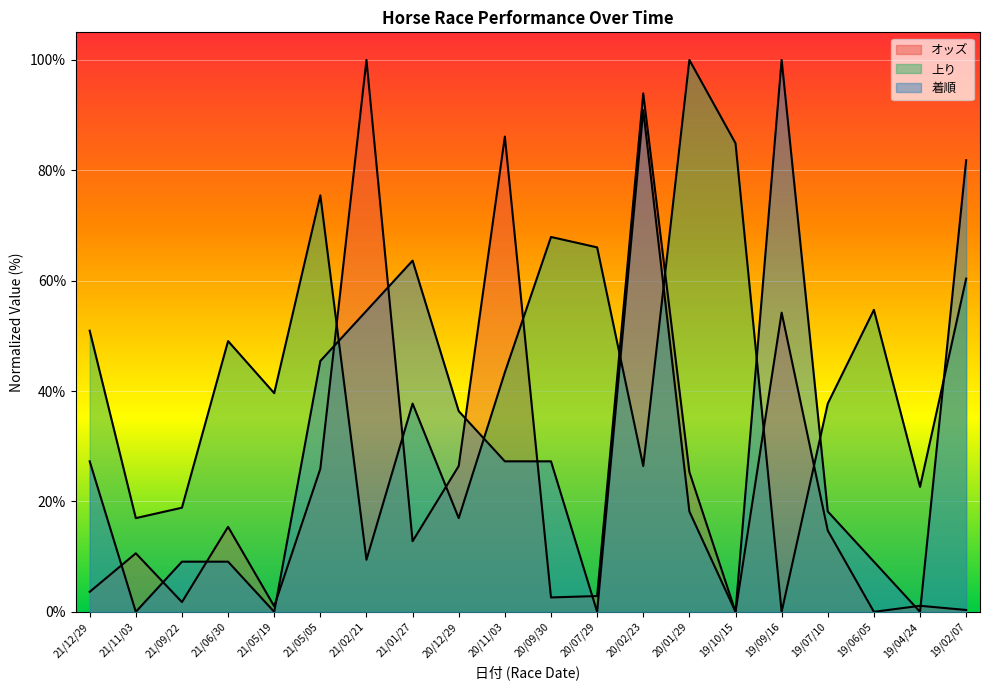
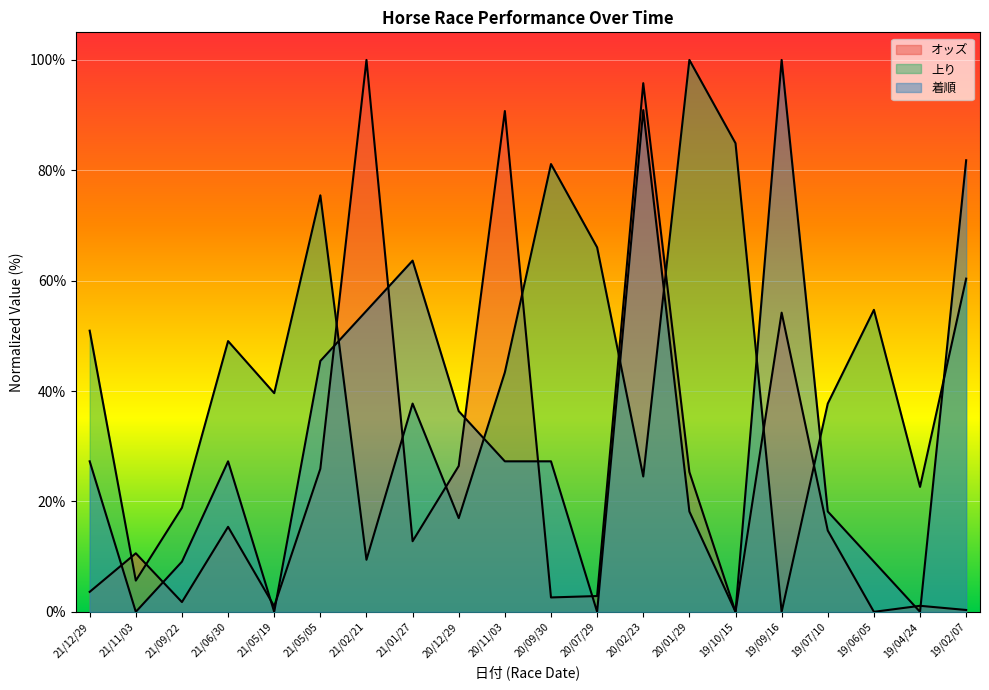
  {
    "オッズ": {
      "21/12/29": "4%",
      "21/11/03": "11%",
      "21/09/22": "2%",
      "21/06/30": "15%",
      "21/05/19": "1%",
      "21/05/05": "26%",
      "21/02/21": "100%",
      "21/01/27": "13%",
      "20/12/29": "26%",
-     "20/11/03": "86%",
+     "20/11/03": "91%",
      "20/09/30": "3%",
      "20/07/29": "3%",
-     "20/02/23": "94%",
+     "20/02/23": "96%",
      "20/01/29": "25%",
      "19/09/16": "54%",
      "19/07/10": "15%",
      "19/06/05": "0%",
      "19/04/24": "1%",
      "19/02/07": "0%"
    },
    "上り": {
      "21/12/29": "51%",
-     "21/11/03": "17%",
+     "21/11/03": "6%",
      "21/09/22": "19%",
      "21/06/30": "49%",
      "21/05/19": "40%",
      "21/05/05": "75%",
      "21/02/21": "9%",
      "21/01/27": "38%",
      "20/12/29": "17%",
      "20/11/03": "43%",
-     "20/09/30": "68%",
+     "20/09/30": "81%",
      "20/07/29": "66%",
-     "20/02/23": "26%",
+     "20/02/23": "25%",
      "20/01/29": "100%",
      "19/10/15": "85%",
      "19/09/16": "0%",
      "19/07/10": "38%",
      "19/06/05": "55%",
      "19/04/24": "23%",
      "19/02/07": "60%"
    },
    "着順": {
      "21/12/29": "27%",
      "21/11/03": "0%",
      "21/09/22": "9%",
-     "21/06/30": "9%",
+     "21/06/30": "27%",
      "21/05/19": "0%",
      "21/05/05": "45%",
      "21/02/21": "55%",
      "21/01/27": "64%",
      "20/12/29": "36%",
      "20/11/03": "27%",
      "20/09/30": "27%",
      "20/07/29": "0%",
      "20/02/23": "91%",
      "20/01/29": "18%",
      "19/09/16": "100%",
      "19/07/10": "18%",
      "19/06/05": "9%",
      "19/04/24": "0%",
      "19/02/07": "82%"
    }
  }
